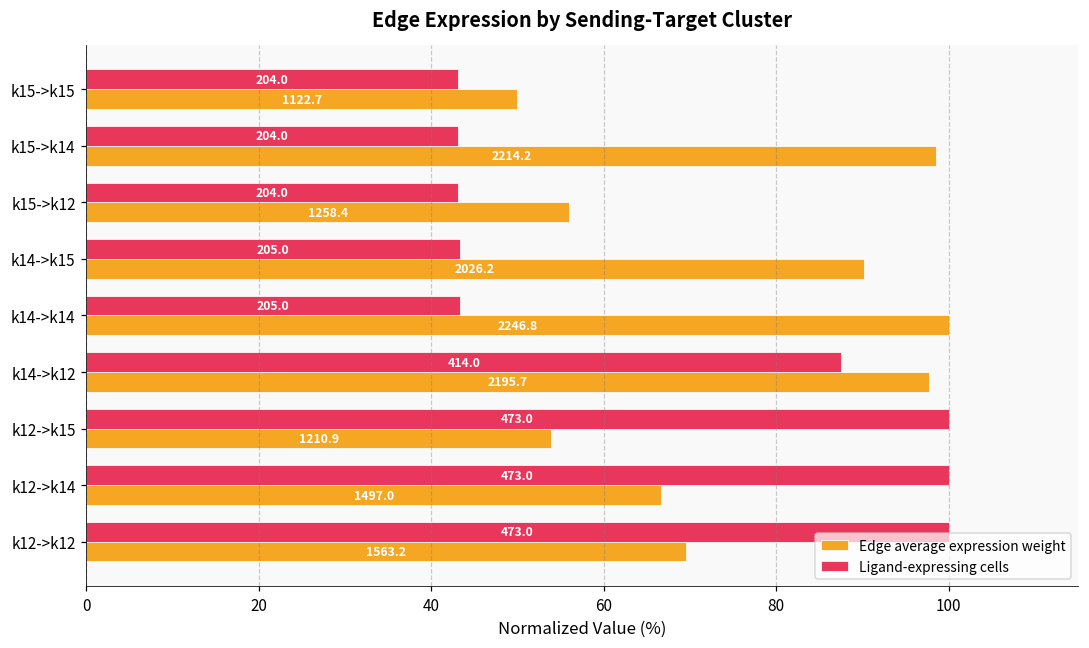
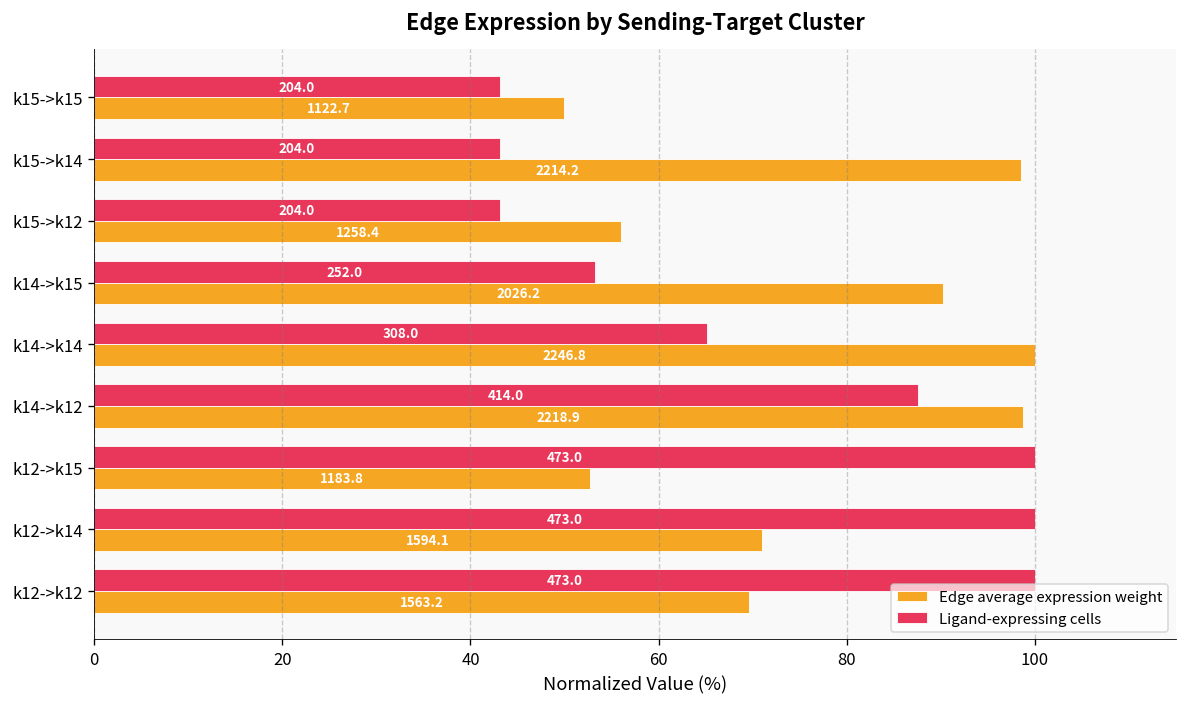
  {
    "Edge average expression weight": {
-     "k14->k12": 2195.7,
-     "k12->k15": 1210.9,
-     "k12->k14": 1497.0
+     "k14->k12": 2218.9,
+     "k12->k15": 1183.8,
+     "k12->k14": 1594.1
    },
    "Ligand-expressing cells": {
-     "k14->k15": 205.0,
-     "k14->k14": 205.0
+     "k14->k15": 252.0,
+     "k14->k14": 308.0
    }
  }
